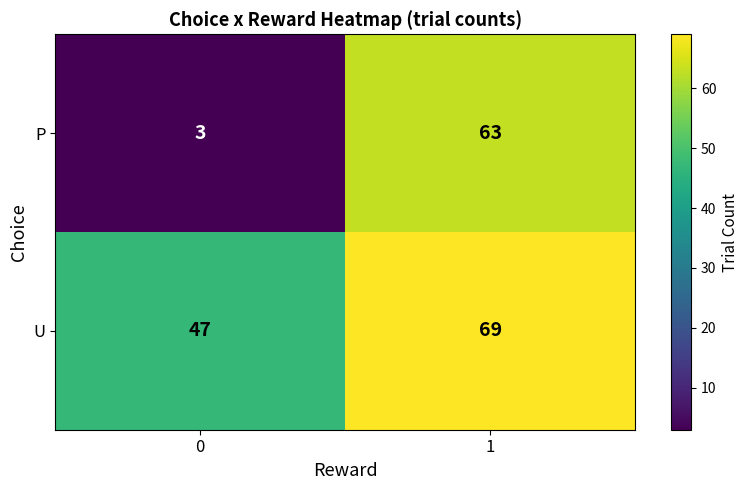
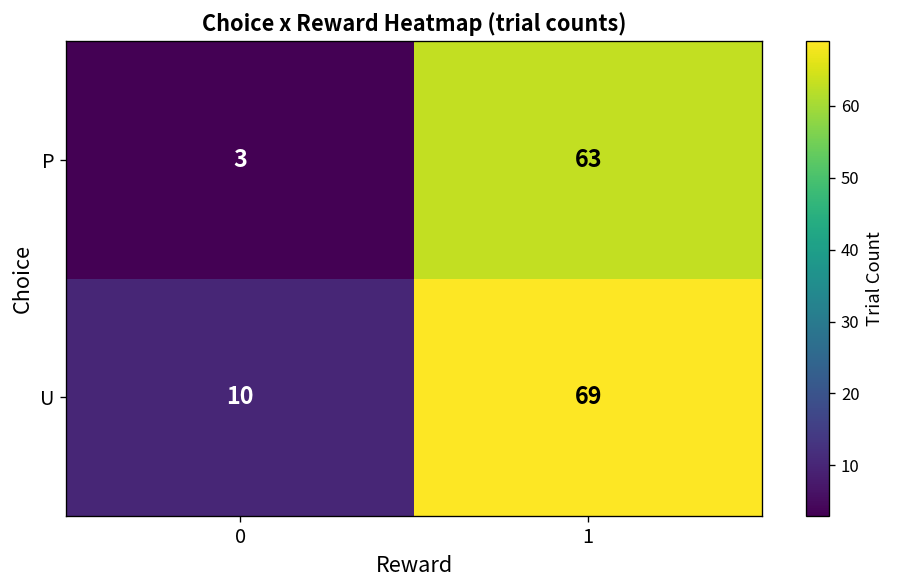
  {
    "P": {
      "0": 3,
      "1": 63
    },
    "U": {
-     "0": 47,
+     "0": 10,
      "1": 69
    }
  }
